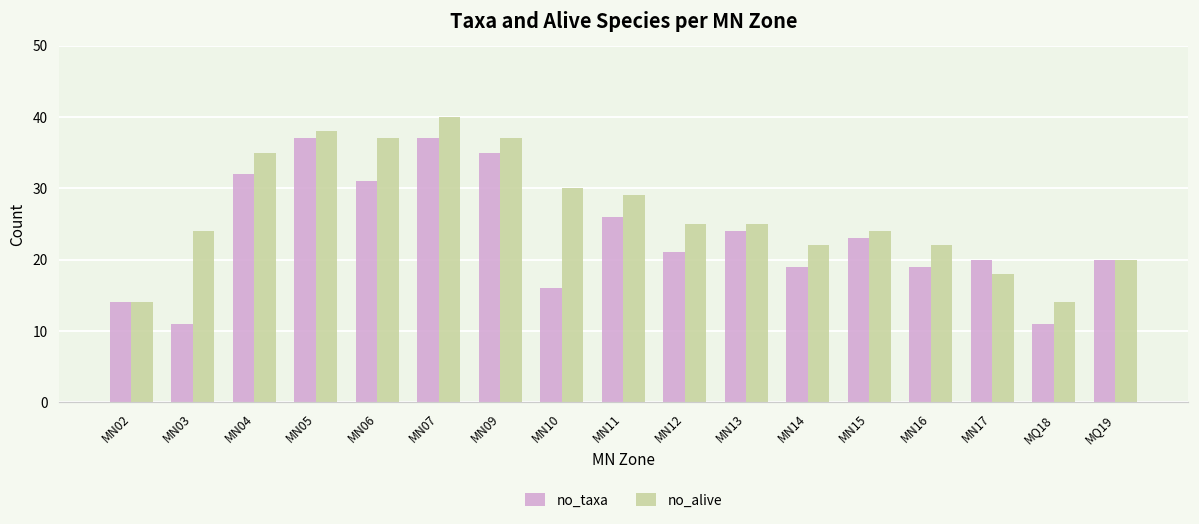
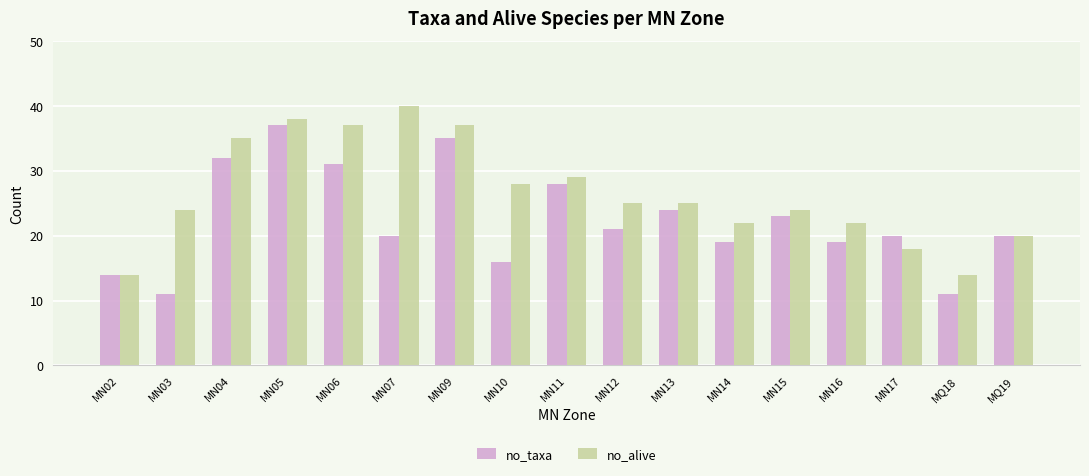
  {
    "no_taxa": {
      "MN02": 14,
      "MN03": 11,
      "MN04": 32,
      "MN05": 37,
      "MN06": 31,
-     "MN07": 37,
+     "MN07": 20,
      "MN09": 35,
      "MN10": 16,
-     "MN11": 26,
+     "MN11": 28,
      "MN12": 21,
      "MN13": 24,
      "MN14": 19,
      "MN15": 23,
      "MN16": 19,
      "MN17": 20,
      "MQ18": 11,
      "MQ19": 20
    },
    "no_alive": {
      "MN02": 14,
      "MN03": 24,
      "MN04": 35,
      "MN05": 38,
      "MN06": 37,
      "MN07": 40,
      "MN09": 37,
-     "MN10": 30,
+     "MN10": 28,
      "MN11": 29,
      "MN12": 25,
      "MN13": 25,
      "MN14": 22,
      "MN15": 24,
      "MN16": 22,
      "MN17": 18,
      "MQ18": 14,
      "MQ19": 20
    }
  }
